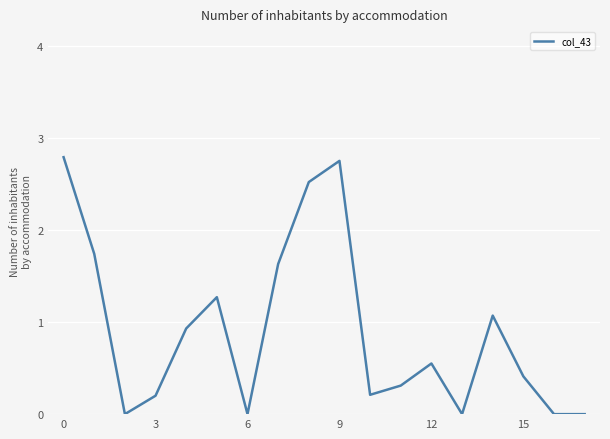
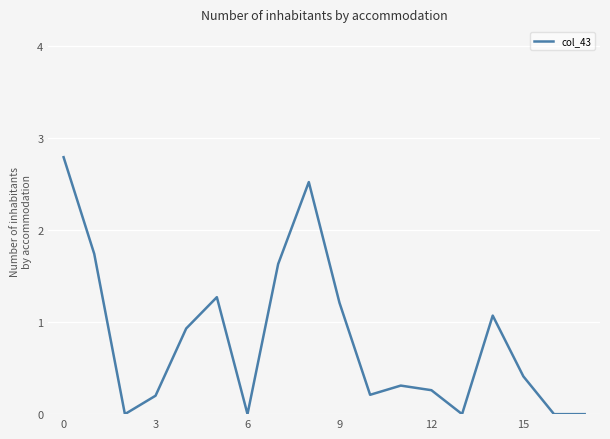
  {
    "0": 2.8,
    "3": 0.2,
    "6": 0.0,
-   "9": 2.8,
-   "12": 0.6,
+   "9": 1.2,
+   "12": 0.3,
    "15": 0.4
  }
